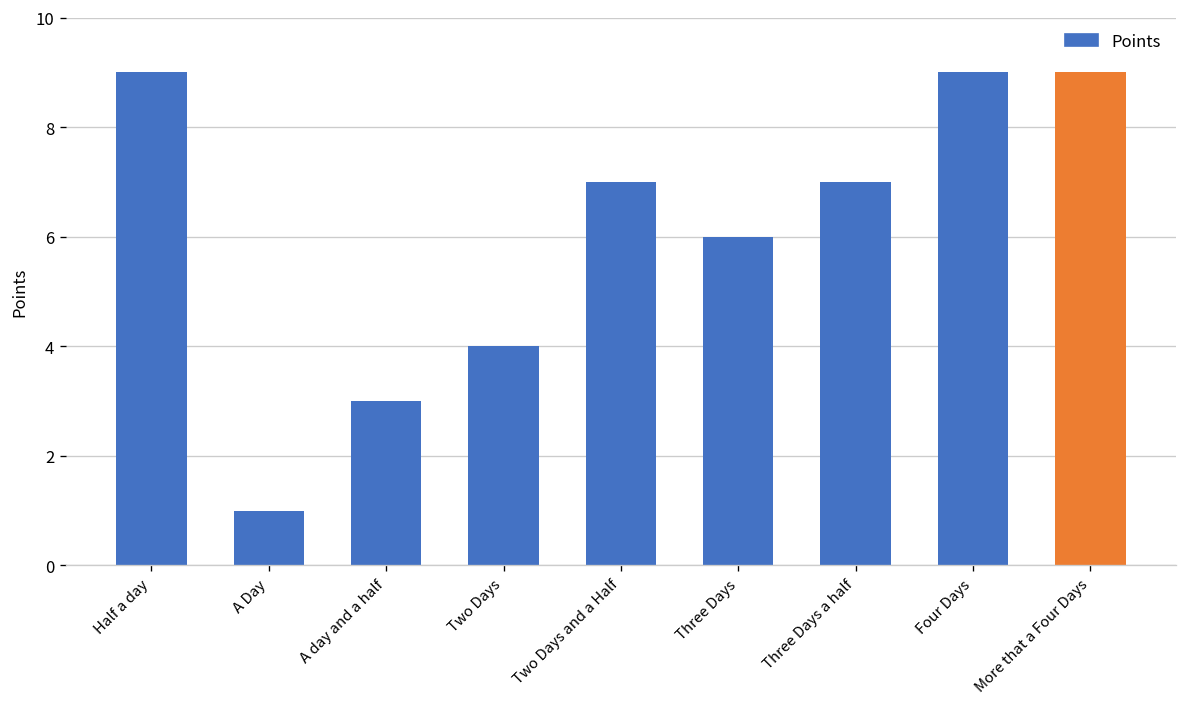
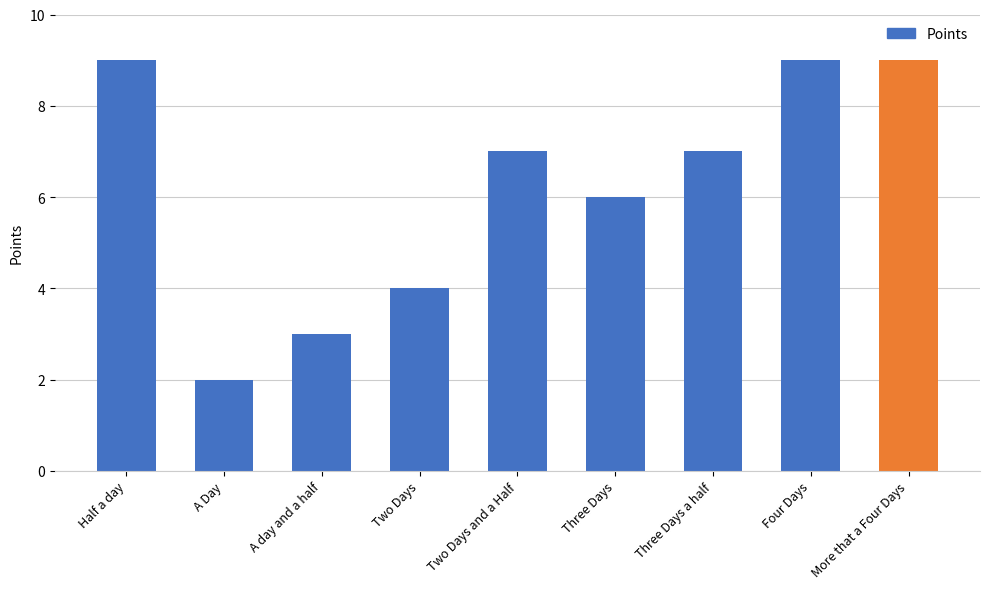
  {
    "Half a day": 9,
-   "A Day": 1,
+   "A Day": 2,
    "A day and a half": 3,
    "Two Days": 4,
    "Two Days and a Half": 7,
    "Three Days": 6,
    "Three Days a half": 7,
    "Four Days": 9,
    "More that a Four Days": 9
  }
